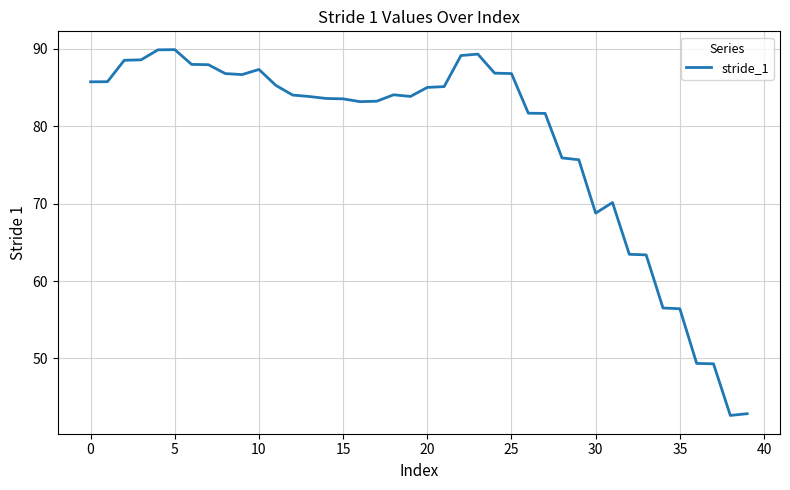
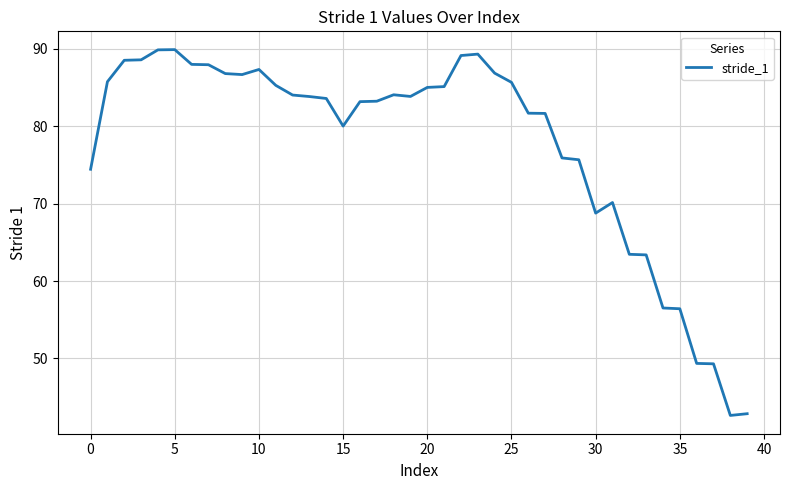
  {
-   "0": 86,
+   "0": 74,
    "5": 90,
    "10": 87,
-   "15": 84,
+   "15": 80,
    "20": 85,
-   "25": 87,
+   "25": 86,
    "30": 69,
    "35": 56
  }
